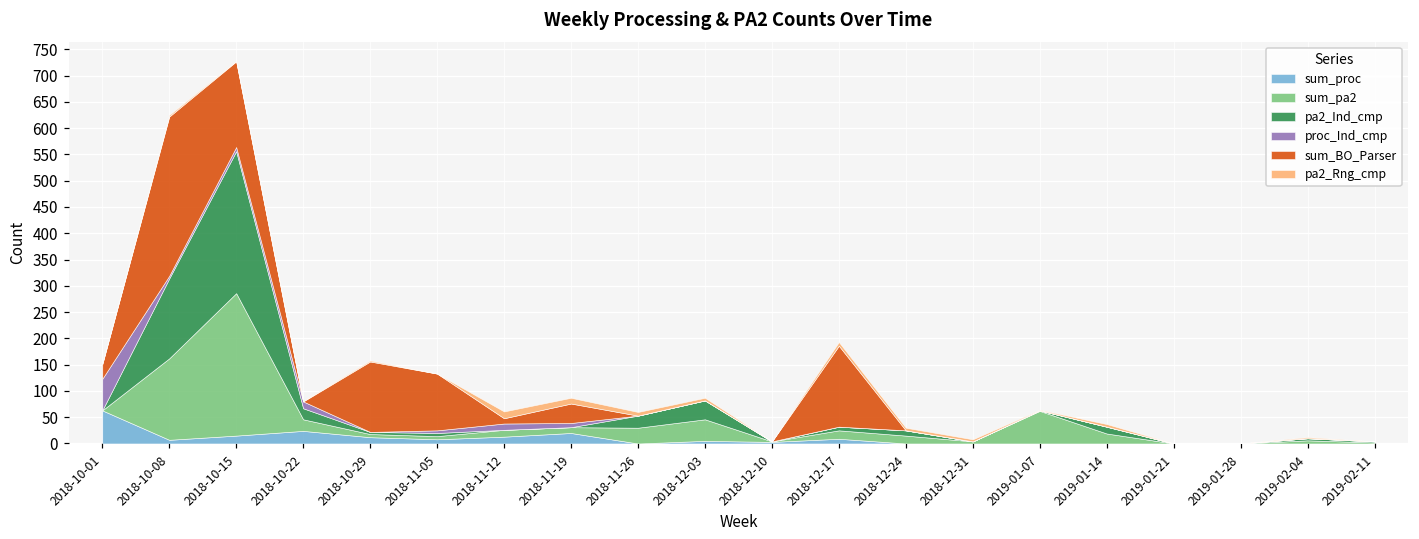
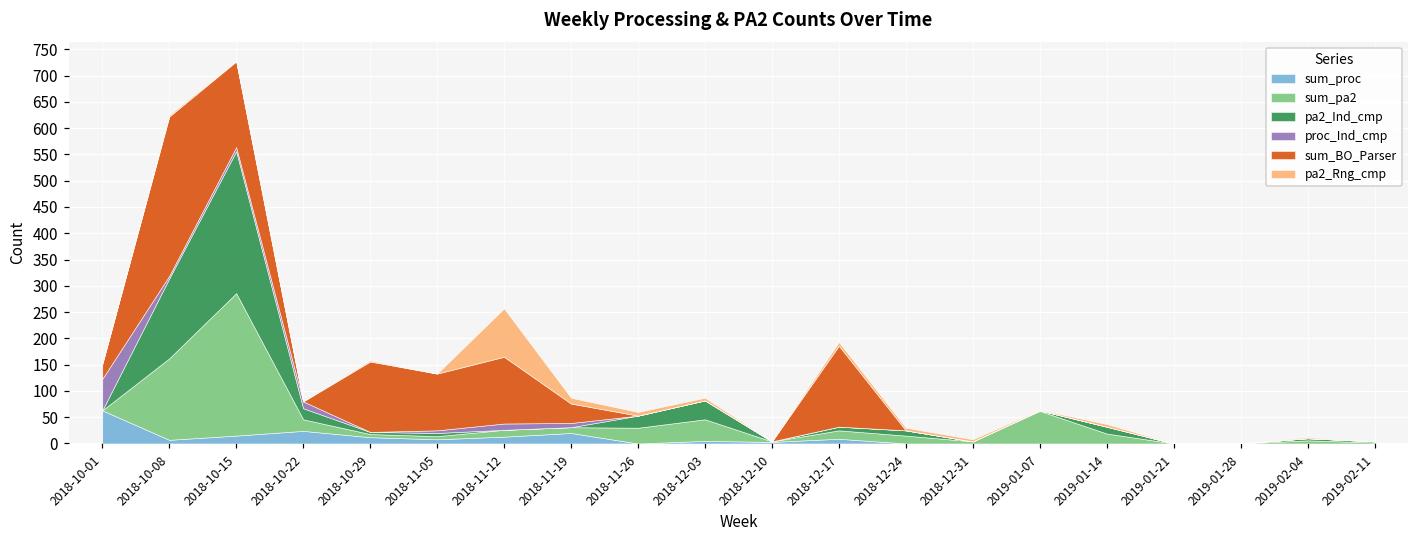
  {
    "sum_proc": {
      "2018-10-08": 10,
      "2018-10-15": 20,
      "2018-10-22": 20,
      "2018-10-29": 10,
      "2018-11-05": 10,
      "2018-11-12": 10,
      "2018-11-19": 20,
      "2018-11-26": 0,
      "2018-12-17": 10,
      "2018-12-24": 0,
      "2019-01-07": 0,
      "2019-01-14": 0,
      "2019-02-04": 0
    },
    "sum_pa2": {
      "2018-10-08": 160,
      "2018-10-15": 270,
      "2018-10-22": 20,
      "2018-11-05": 10,
      "2018-11-26": 30,
      "2018-12-03": 40,
      "2018-12-17": 20,
      "2018-12-24": 20,
      "2019-01-14": 20
    },
    "pa2_Ind_cmp": {
      "2018-10-15": 270,
      "2018-10-22": 20
    },
    "proc_Ind_cmp": {
      "2018-10-01": 60,
      "2018-10-15": 10,
      "2018-11-12": 10,
      "2018-11-19": 10
    },
    "sum_BO_Parser": {
-     "2018-11-12": 10,
+     "2018-11-12": 130,
      "2018-11-19": 40,
      "2018-12-17": 150
    },
    "pa2_Rng_cmp": {
-     "2018-11-12": 10,
+     "2018-11-12": 90,
      "2018-11-19": 10,
      "2018-11-26": 10,
      "2018-12-17": 10
    }
  }
